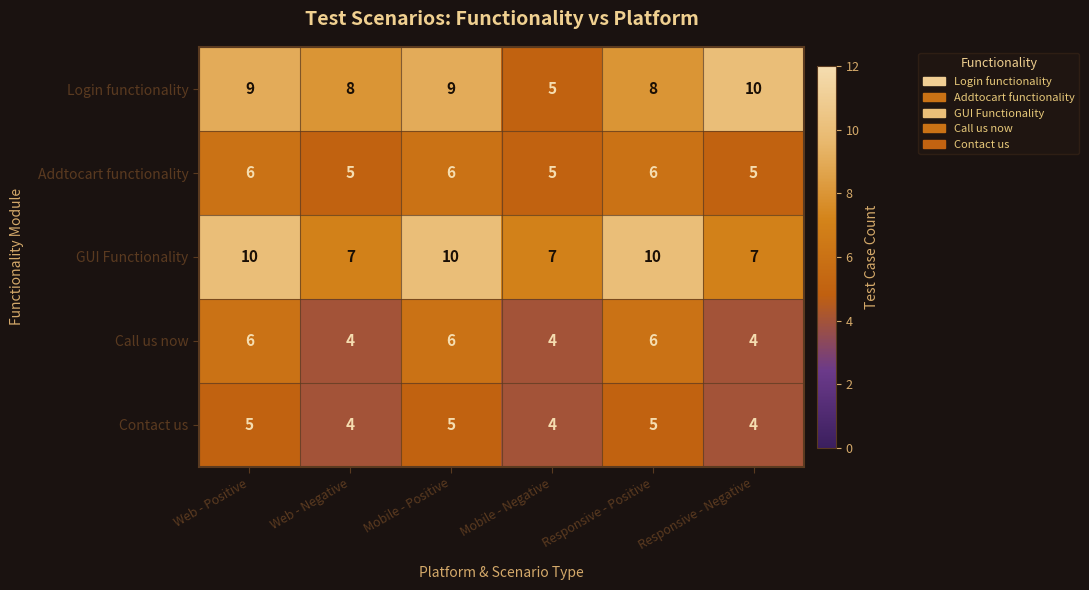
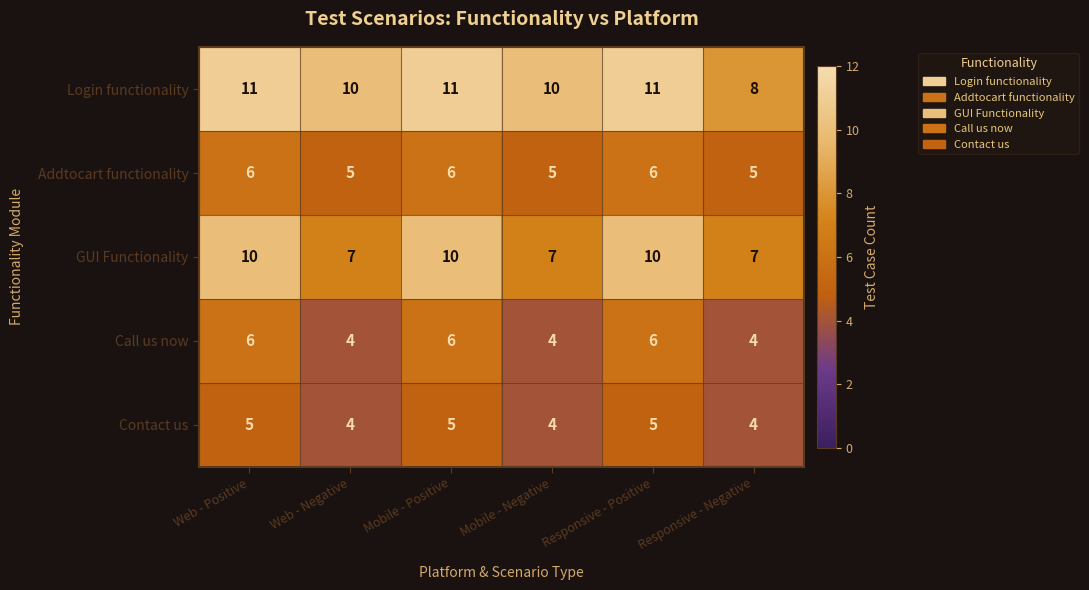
  {
    "Login functionality": {
-     "Web - Positive": 9,
-     "Web - Negative": 8,
-     "Mobile - Positive": 9,
-     "Mobile - Negative": 5,
-     "Responsive - Positive": 8,
-     "Responsive - Negative": 10
+     "Web - Positive": 11,
+     "Web - Negative": 10,
+     "Mobile - Positive": 11,
+     "Mobile - Negative": 10,
+     "Responsive - Positive": 11,
+     "Responsive - Negative": 8
    },
    "Addtocart functionality": {
      "Web - Positive": 6,
      "Web - Negative": 5,
      "Mobile - Positive": 6,
      "Mobile - Negative": 5,
      "Responsive - Positive": 6,
      "Responsive - Negative": 5
    },
    "GUI Functionality": {
      "Web - Positive": 10,
      "Web - Negative": 7,
      "Mobile - Positive": 10,
      "Mobile - Negative": 7,
      "Responsive - Positive": 10,
      "Responsive - Negative": 7
    },
    "Call us now": {
      "Web - Positive": 6,
      "Web - Negative": 4,
      "Mobile - Positive": 6,
      "Mobile - Negative": 4,
      "Responsive - Positive": 6,
      "Responsive - Negative": 4
    },
    "Contact us": {
      "Web - Positive": 5,
      "Web - Negative": 4,
      "Mobile - Positive": 5,
      "Mobile - Negative": 4,
      "Responsive - Positive": 5,
      "Responsive - Negative": 4
    }
  }
